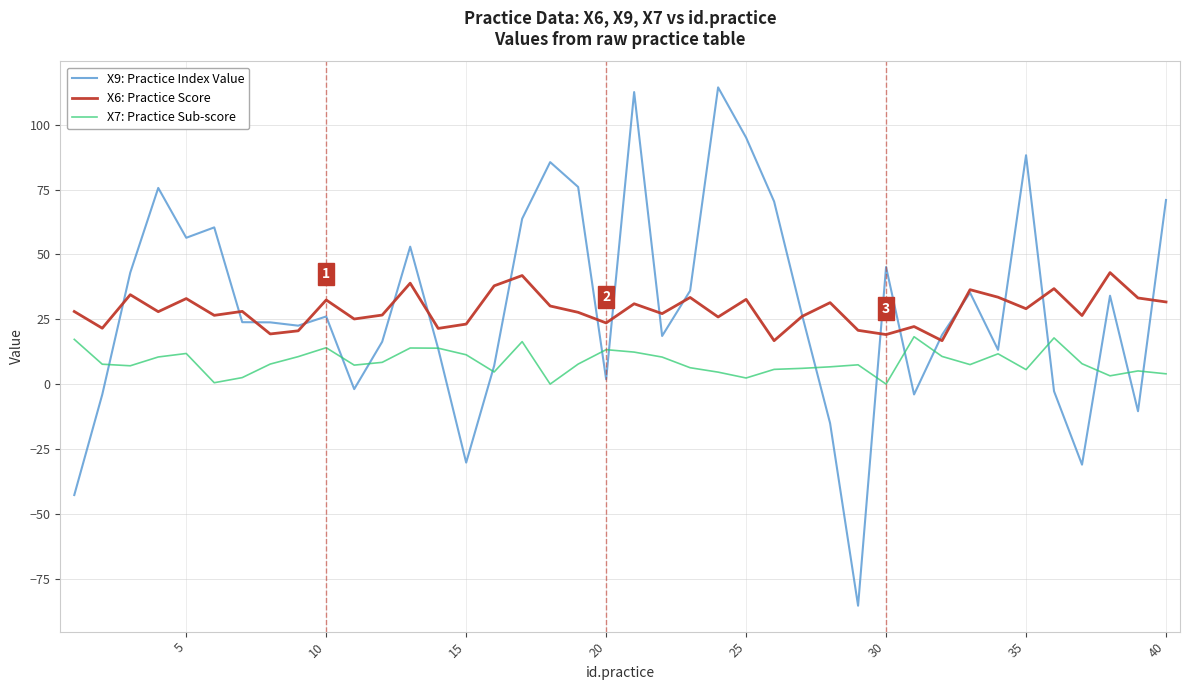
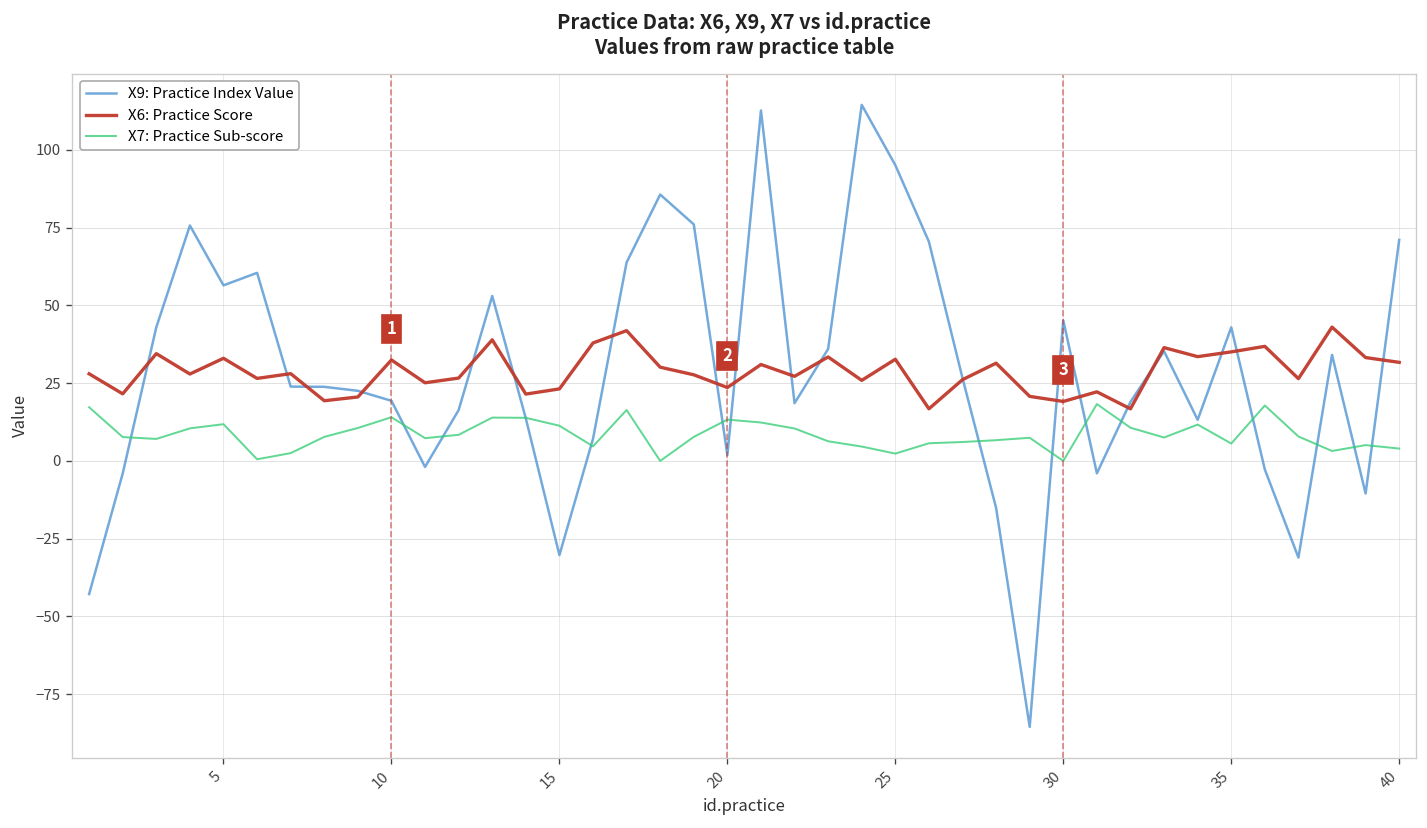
  {
    "X9: Practice Index Value": {
      "5": 56,
-     "10": 26,
+     "10": 19,
      "15": -30,
      "20": 2,
      "25": 95,
      "30": 45,
-     "35": 88,
+     "35": 43,
      "40": 71
    },
    "X6: Practice Score": {
      "5": 33,
      "15": 23,
      "25": 33,
-     "35": 29,
+     "35": 35,
      "40": 32
    },
    "X7: Practice Sub-score": {
      "5": 12,
      "10": 14,
      "15": 11,
      "20": 13,
      "25": 2,
      "30": 0,
      "35": 6,
      "40": 4
    }
  }
